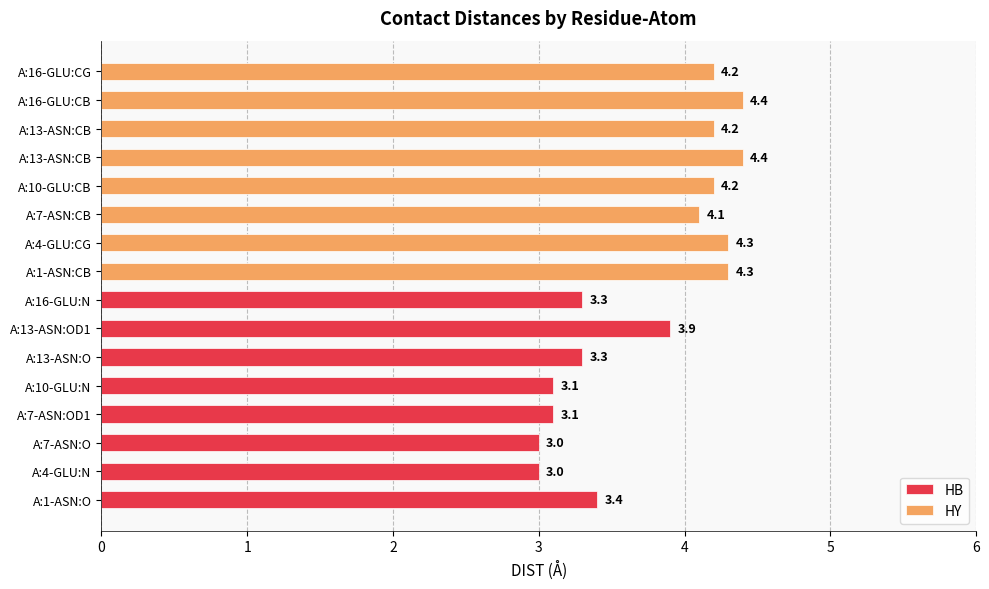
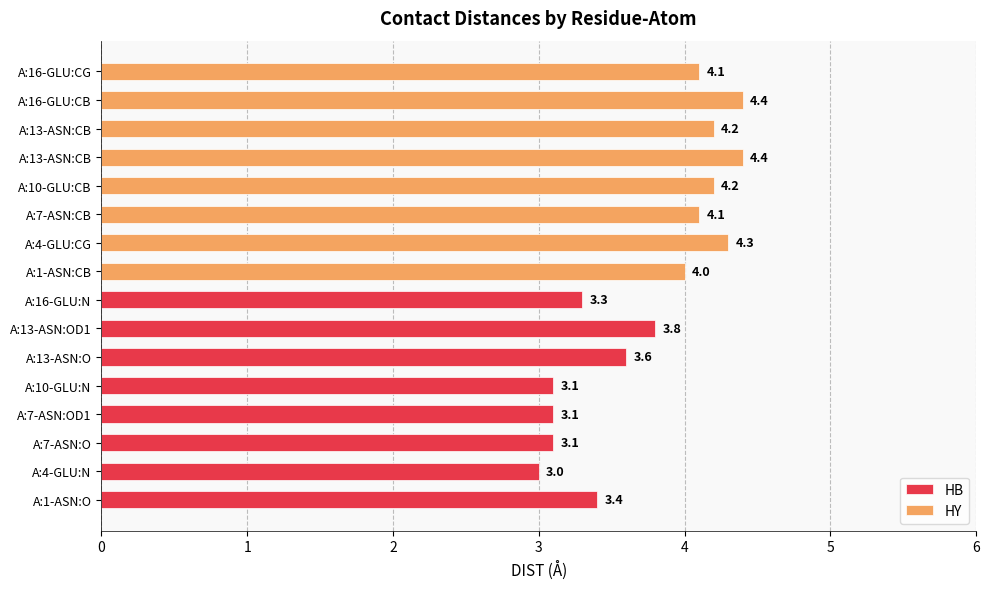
  {
    "HB": {
      "A:16-GLU:N": 3.3,
-     "A:13-ASN:OD1": 3.9,
-     "A:13-ASN:O": 3.3,
+     "A:13-ASN:OD1": 3.8,
+     "A:13-ASN:O": 3.6,
      "A:10-GLU:N": 3.1,
      "A:7-ASN:OD1": 3.1,
-     "A:7-ASN:O": 3.0,
+     "A:7-ASN:O": 3.1,
      "A:4-GLU:N": 3.0,
      "A:1-ASN:O": 3.4
    },
    "HY": {
-     "A:16-GLU:CG": 4.2,
+     "A:16-GLU:CG": 4.1,
      "A:16-GLU:CB": 4.4,
      "A:10-GLU:CB": 4.2,
      "A:7-ASN:CB": 4.1,
      "A:4-GLU:CG": 4.3,
-     "A:1-ASN:CB": 4.3
+     "A:1-ASN:CB": 4.0
    }
  }
